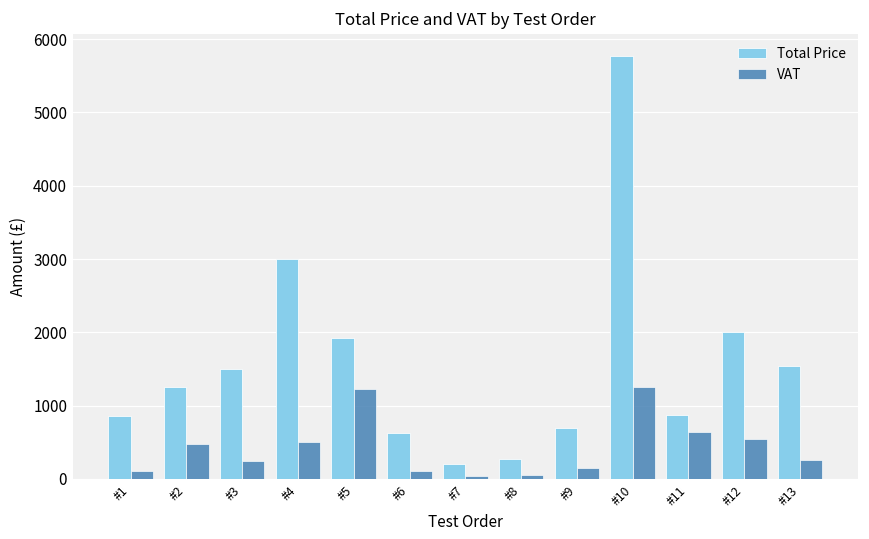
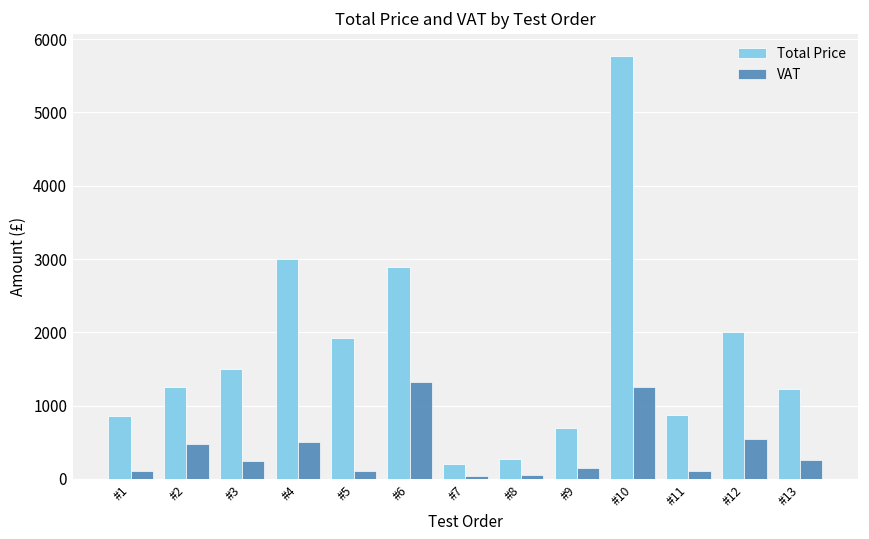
  {
    "Total Price": {
      "#1": 900,
      "#2": 1300,
      "#3": 1500,
      "#4": 3000,
      "#5": 1900,
-     "#6": 600,
+     "#6": 2900,
      "#7": 200,
      "#8": 300,
      "#9": 700,
      "#10": 5800,
      "#11": 900,
      "#12": 2000,
-     "#13": 1500
+     "#13": 1200
    },
    "VAT": {
      "#1": 100,
      "#2": 500,
      "#3": 300,
      "#4": 500,
-     "#5": 1200,
-     "#6": 100,
+     "#5": 100,
+     "#6": 1300,
      "#7": 0,
      "#8": 100,
      "#9": 100,
      "#10": 1300,
-     "#11": 600,
+     "#11": 100,
      "#12": 500,
      "#13": 300
    }
  }
